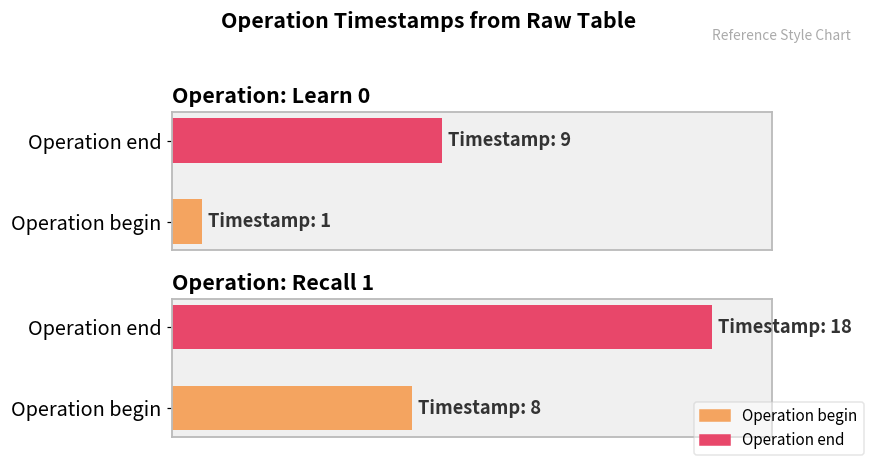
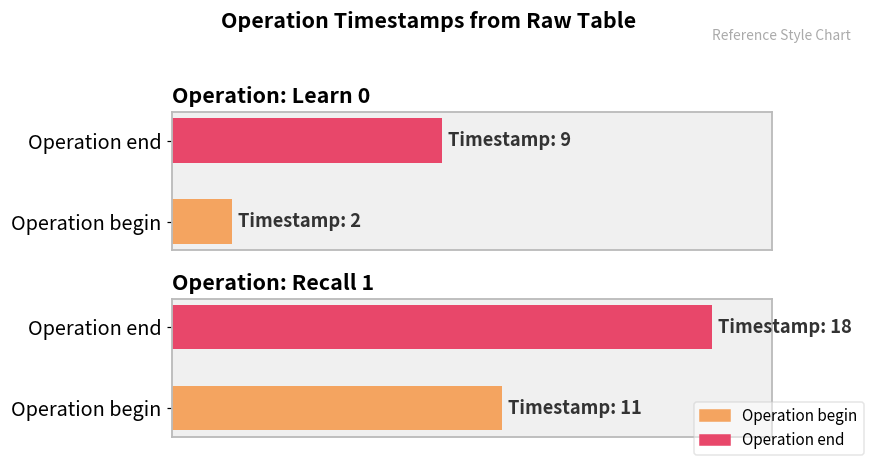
  {
    "Operation: Learn 0": {
      "Operation end": 9,
-     "Operation begin": 1
+     "Operation begin": 2
    },
    "Operation: Recall 1": {
      "Operation end": 18,
-     "Operation begin": 8
+     "Operation begin": 11
    }
  }
